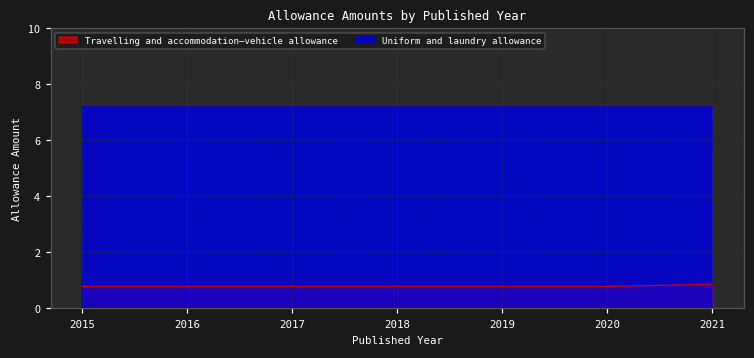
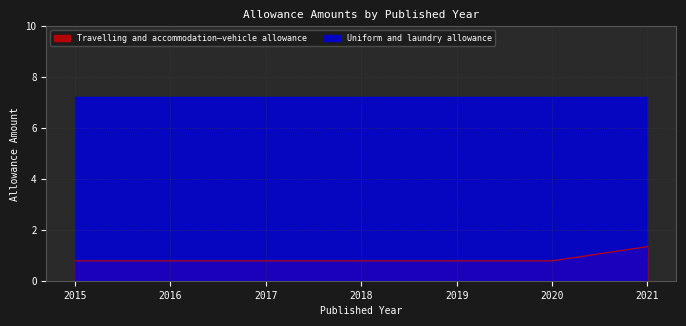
  {
    "Travelling and accommodation—vehicle allowance": {
      "2015": 0.8,
      "2016": 0.8,
      "2017": 0.8,
      "2018": 0.8,
      "2019": 0.8,
      "2020": 0.8,
-     "2021": 0.9
+     "2021": 1.3
    },
    "Uniform and laundry allowance": {
      "2015": 7.2,
      "2016": 7.2,
      "2017": 7.2,
      "2018": 7.2,
      "2019": 7.2,
      "2020": 7.2,
      "2021": 7.2
    }
  }
